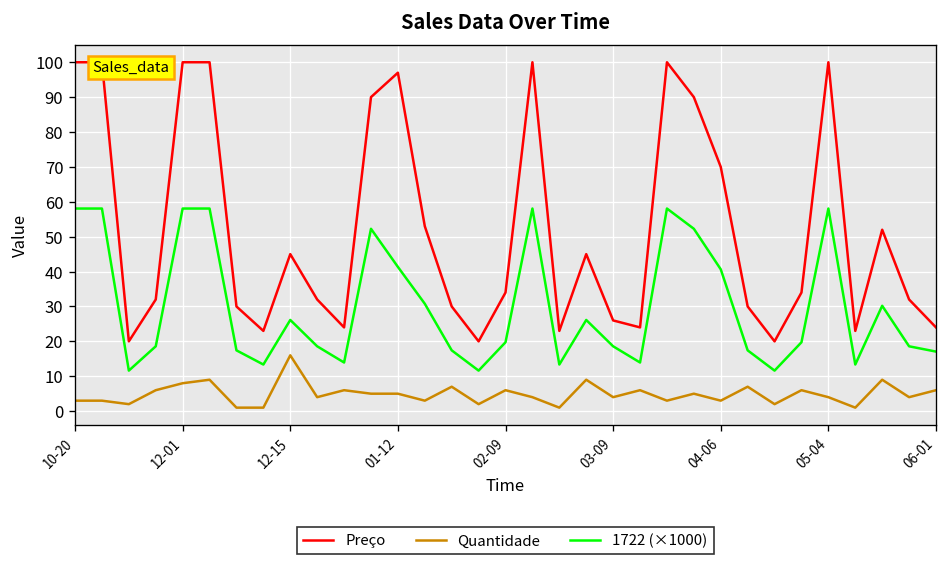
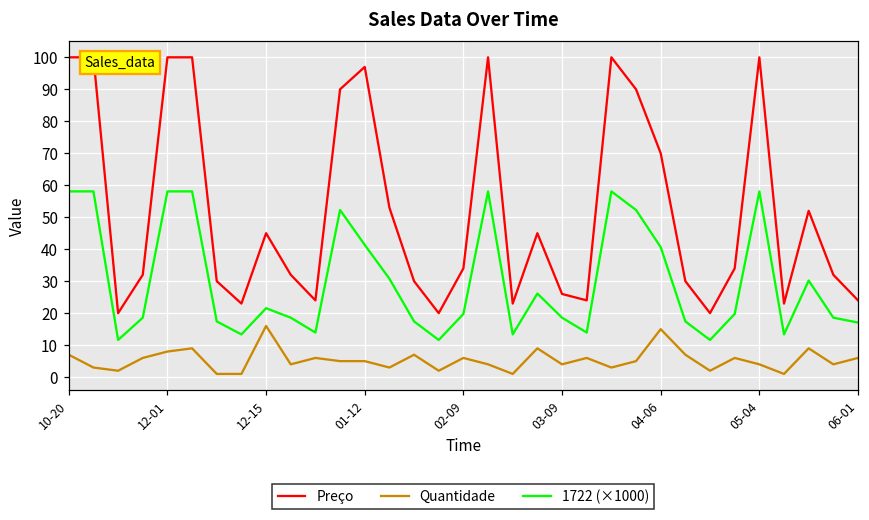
  {
    "Preço": {
      "10-20": 100,
      "12-01": 100,
      "12-15": 45,
      "01-12": 97,
      "02-09": 34,
      "03-09": 26,
      "04-06": 70,
      "05-04": 100,
      "06-01": 24
    },
    "Quantidade": {
-     "10-20": 3,
+     "10-20": 7,
      "12-01": 8,
      "12-15": 16,
      "01-12": 5,
      "02-09": 6,
      "03-09": 4,
-     "04-06": 3,
+     "04-06": 15,
      "05-04": 4,
      "06-01": 6
    },
    "1722 (×1000)": {
      "10-20": 58,
      "12-01": 58,
-     "12-15": 26,
+     "12-15": 22,
      "01-12": 41,
      "02-09": 20,
      "03-09": 19,
      "04-06": 41,
      "05-04": 58,
      "06-01": 17
    }
  }
